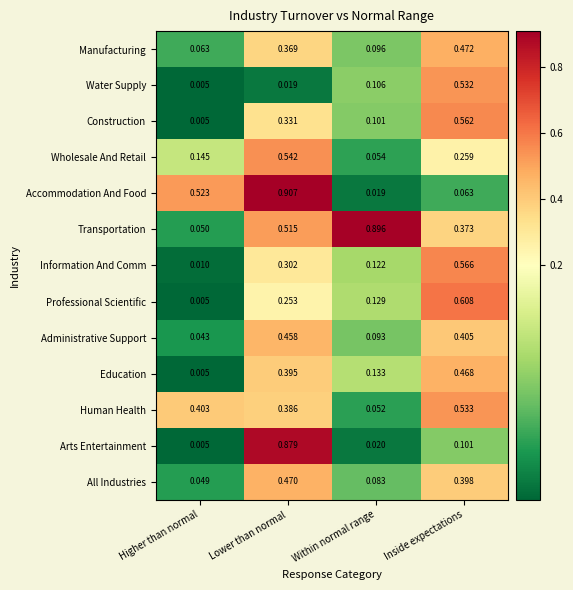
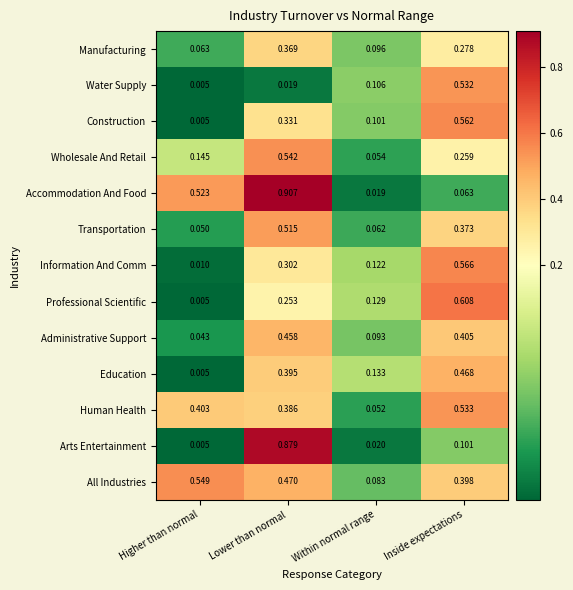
  {
    "Manufacturing": {
      "Higher than normal": 0.063,
      "Lower than normal": 0.369,
      "Within normal range": 0.096,
-     "Inside expectations": 0.472
+     "Inside expectations": 0.278
    },
    "Water Supply": {
      "Higher than normal": 0.005,
      "Lower than normal": 0.019,
      "Within normal range": 0.106,
      "Inside expectations": 0.532
    },
    "Construction": {
      "Higher than normal": 0.005,
      "Lower than normal": 0.331,
      "Within normal range": 0.101,
      "Inside expectations": 0.562
    },
    "Wholesale And Retail": {
      "Higher than normal": 0.145,
      "Lower than normal": 0.542,
      "Within normal range": 0.054,
      "Inside expectations": 0.259
    },
    "Accommodation And Food": {
      "Higher than normal": 0.523,
      "Lower than normal": 0.907,
      "Within normal range": 0.019,
      "Inside expectations": 0.063
    },
    "Transportation": {
      "Higher than normal": 0.050,
      "Lower than normal": 0.515,
-     "Within normal range": 0.896,
+     "Within normal range": 0.062,
      "Inside expectations": 0.373
    },
    "Information And Comm": {
      "Higher than normal": 0.010,
      "Lower than normal": 0.302,
      "Within normal range": 0.122,
      "Inside expectations": 0.566
    },
    "Professional Scientific": {
      "Higher than normal": 0.005,
      "Lower than normal": 0.253,
      "Within normal range": 0.129,
      "Inside expectations": 0.608
    },
    "Administrative Support": {
      "Higher than normal": 0.043,
      "Lower than normal": 0.458,
      "Within normal range": 0.093,
      "Inside expectations": 0.405
    },
    "Education": {
      "Higher than normal": 0.005,
      "Lower than normal": 0.395,
      "Within normal range": 0.133,
      "Inside expectations": 0.468
    },
    "Human Health": {
      "Higher than normal": 0.403,
      "Lower than normal": 0.386,
      "Within normal range": 0.052,
      "Inside expectations": 0.533
    },
    "Arts Entertainment": {
      "Higher than normal": 0.005,
      "Lower than normal": 0.879,
      "Within normal range": 0.020,
      "Inside expectations": 0.101
    },
    "All Industries": {
-     "Higher than normal": 0.049,
+     "Higher than normal": 0.549,
      "Lower than normal": 0.470,
      "Within normal range": 0.083,
      "Inside expectations": 0.398
    }
  }
